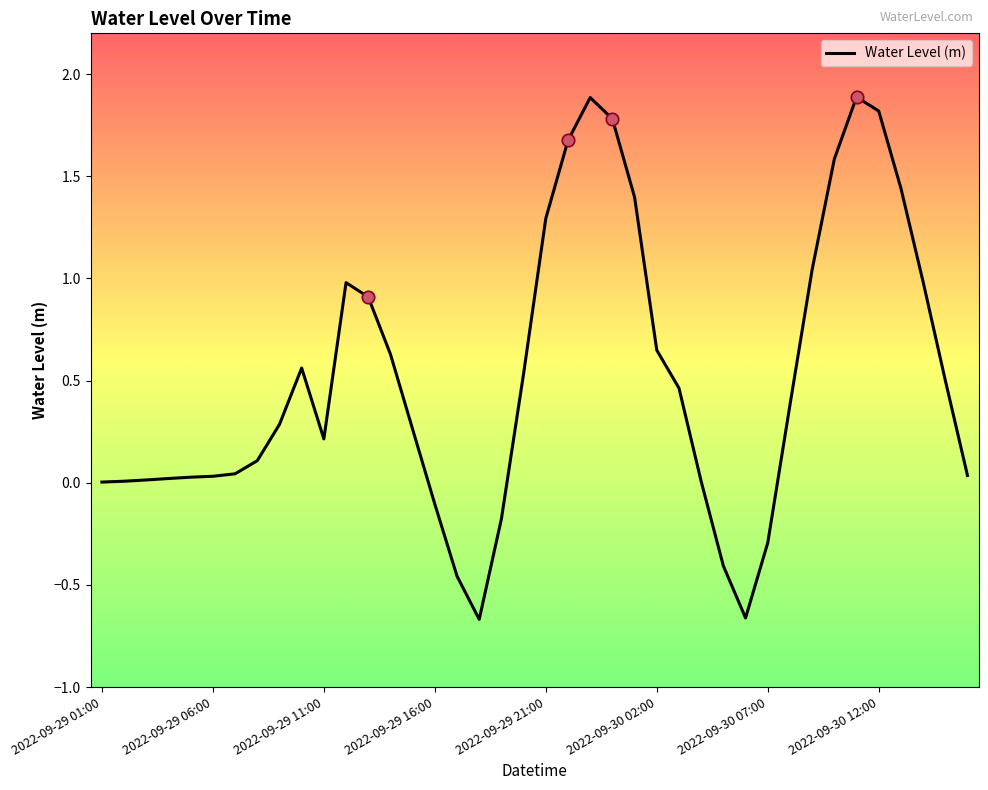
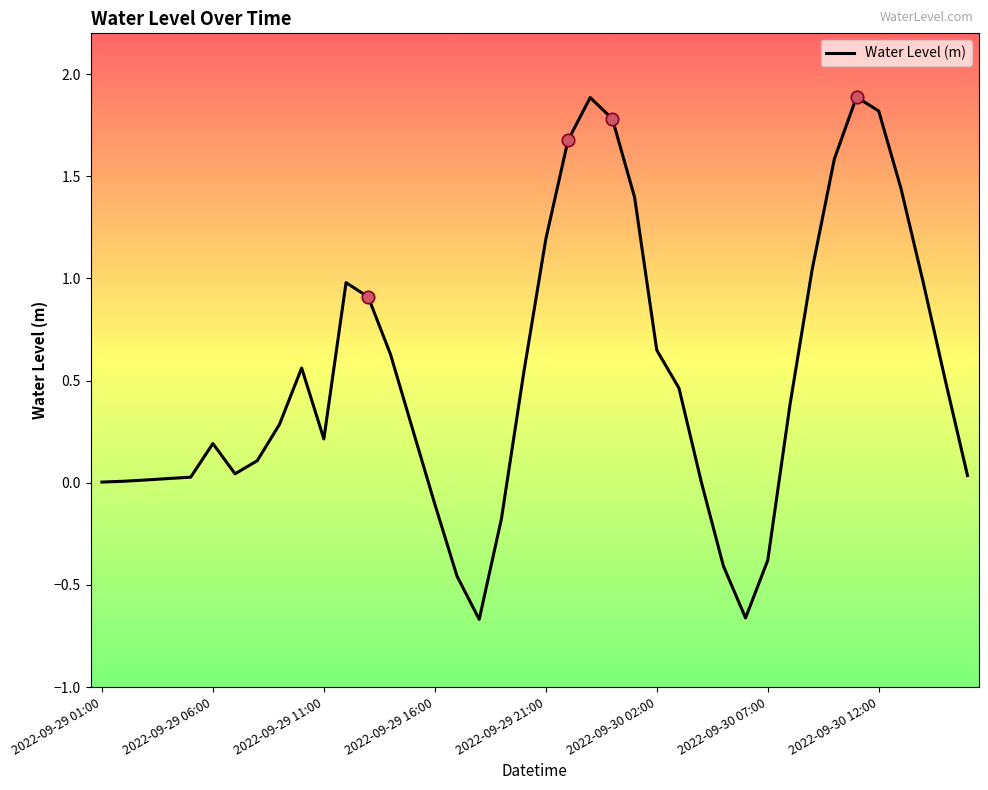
  {
    "Water Level (m)": {
      "2022-09-29 01:00": 0.00,
-     "2022-09-29 06:00": 0.03,
+     "2022-09-29 06:00": 0.19,
      "2022-09-29 11:00": 0.21,
      "2022-09-29 16:00": -0.10,
-     "2022-09-29 21:00": 1.29,
+     "2022-09-29 21:00": 1.19,
      "2022-09-30 02:00": 0.65,
-     "2022-09-30 07:00": -0.29,
+     "2022-09-30 07:00": -0.38,
      "2022-09-30 12:00": 1.82
    }
  }
